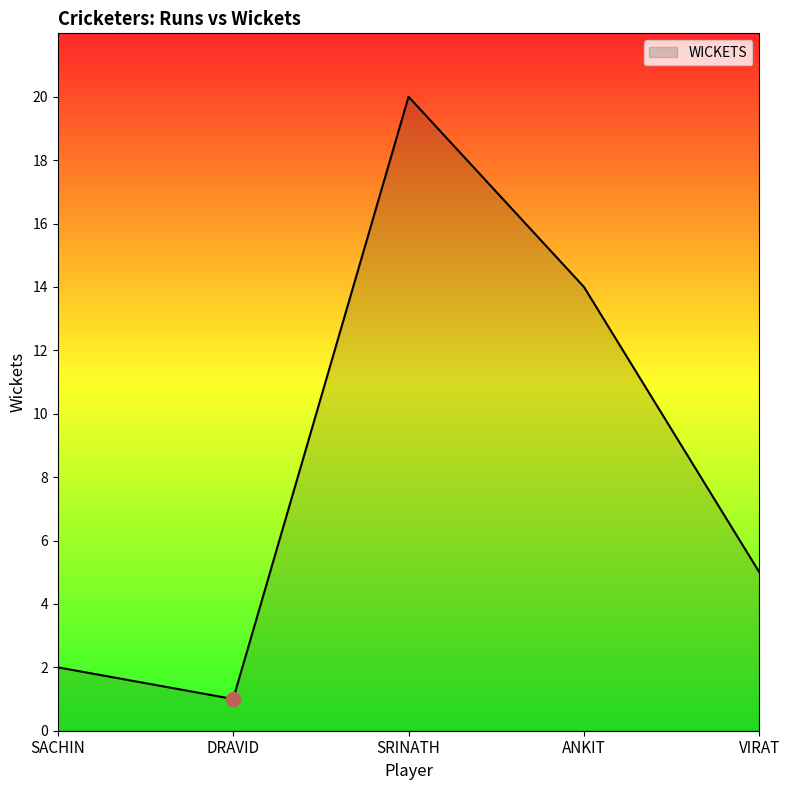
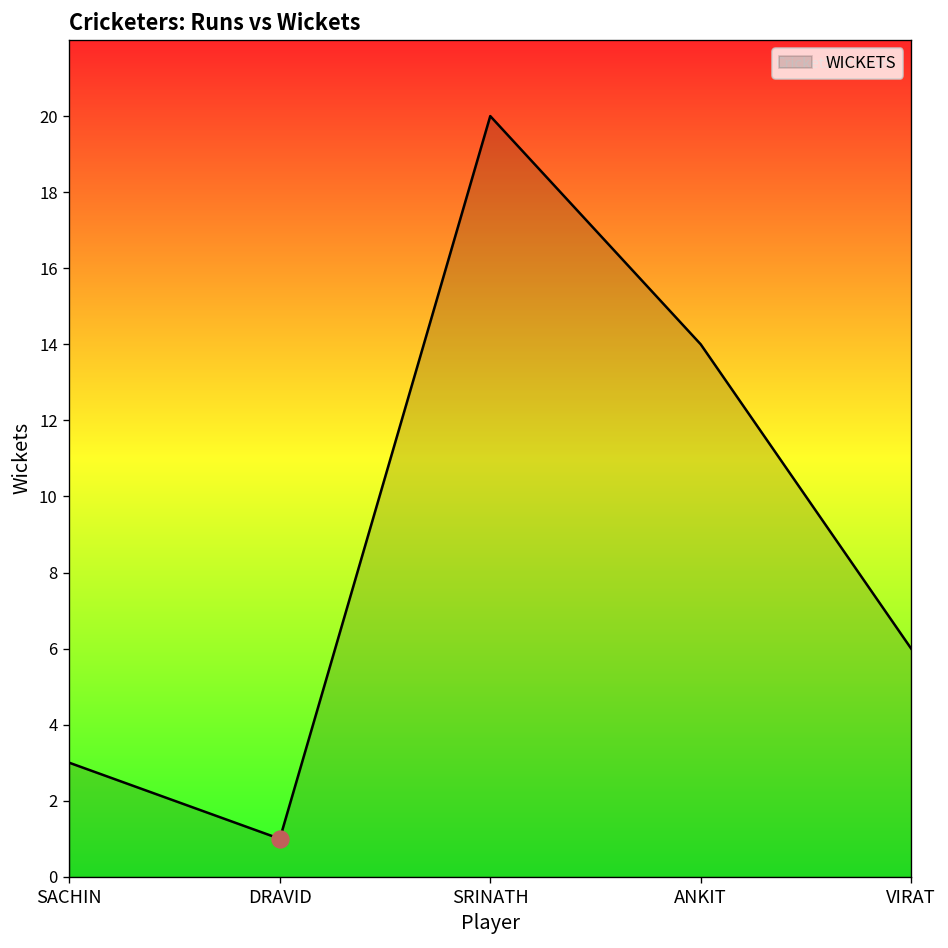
  {
    "WICKETS": {
-     "SACHIN": 2,
+     "SACHIN": 3,
      "SRINATH": 20,
      "ANKIT": 14,
-     "VIRAT": 5
+     "VIRAT": 6
    }
  }
